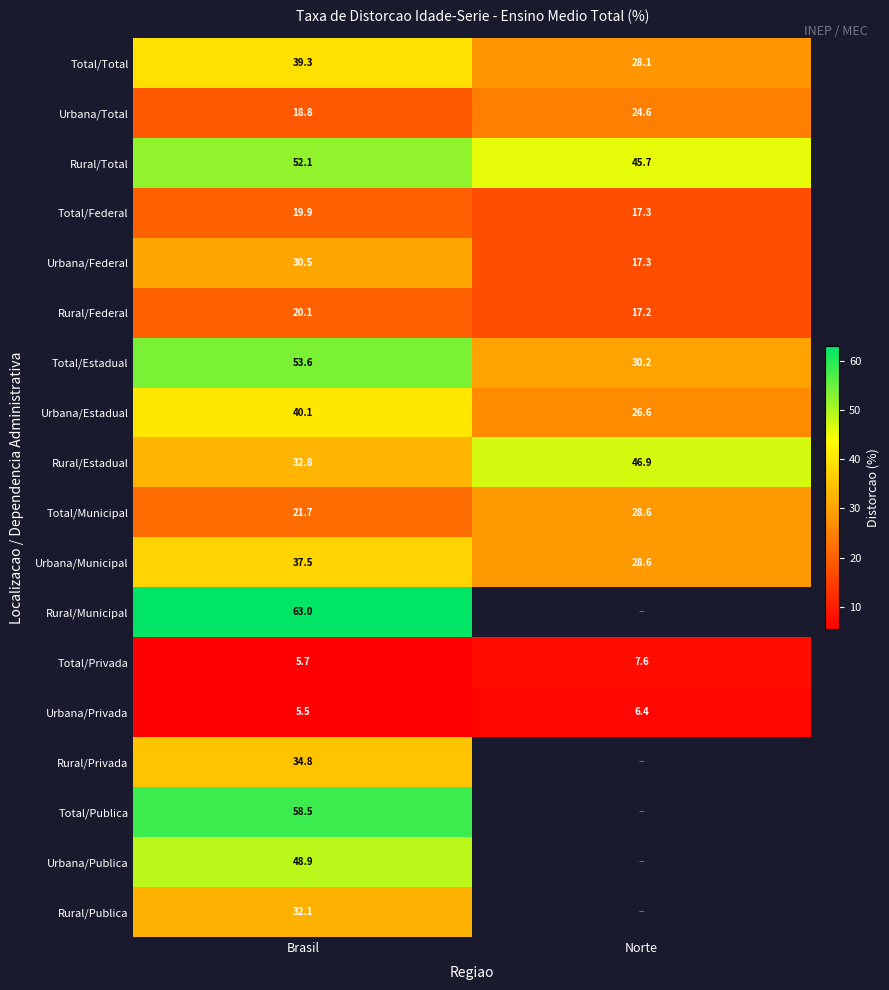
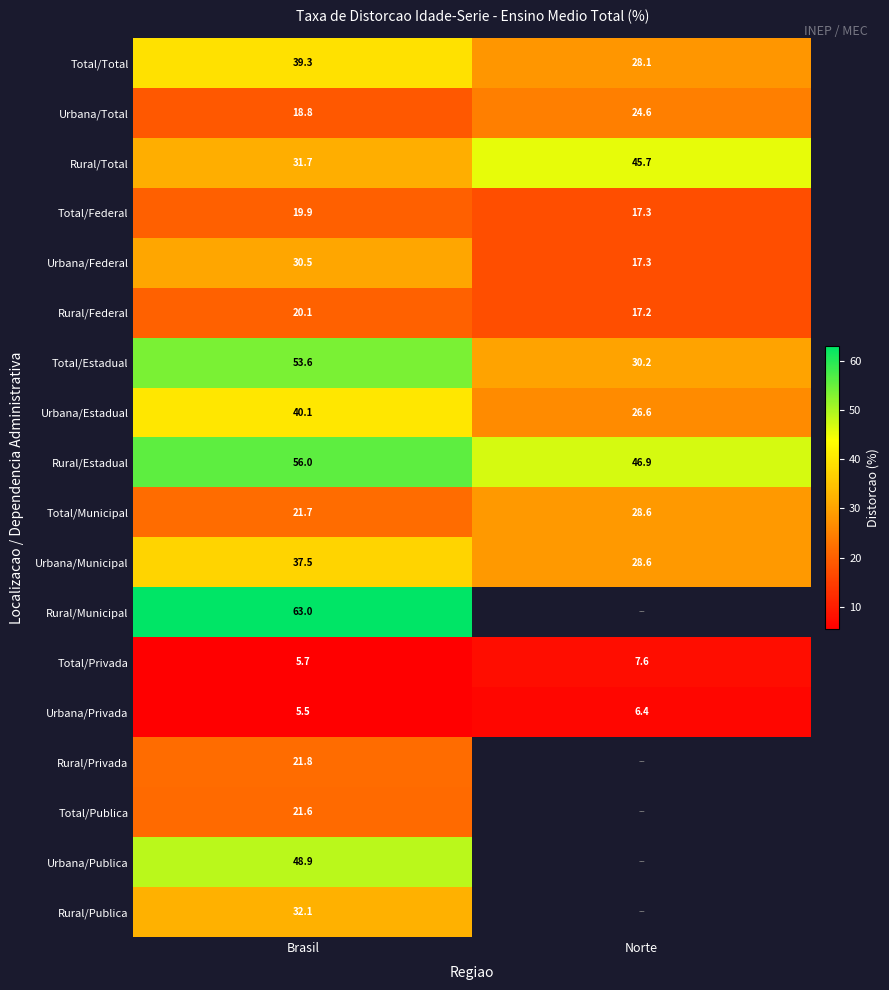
  {
    "Total/Total": {
      "Brasil": 39.3,
      "Norte": 28.1
    },
    "Urbana/Total": {
      "Brasil": 18.8,
      "Norte": 24.6
    },
    "Rural/Total": {
-     "Brasil": 52.1,
+     "Brasil": 31.7,
      "Norte": 45.7
    },
    "Total/Federal": {
      "Brasil": 19.9,
      "Norte": 17.3
    },
    "Urbana/Federal": {
      "Brasil": 30.5,
      "Norte": 17.3
    },
    "Rural/Federal": {
      "Brasil": 20.1,
      "Norte": 17.2
    },
    "Total/Estadual": {
      "Brasil": 53.6,
      "Norte": 30.2
    },
    "Urbana/Estadual": {
      "Brasil": 40.1,
      "Norte": 26.6
    },
    "Rural/Estadual": {
-     "Brasil": 32.8,
+     "Brasil": 56.0,
      "Norte": 46.9
    },
    "Total/Municipal": {
      "Brasil": 21.7,
      "Norte": 28.6
    },
    "Urbana/Municipal": {
      "Brasil": 37.5,
      "Norte": 28.6
    },
    "Rural/Municipal": {
      "Brasil": 63.0
    },
    "Total/Privada": {
      "Brasil": 5.7,
      "Norte": 7.6
    },
    "Urbana/Privada": {
      "Brasil": 5.5,
      "Norte": 6.4
    },
    "Rural/Privada": {
-     "Brasil": 34.8
+     "Brasil": 21.8
    },
    "Total/Publica": {
-     "Brasil": 58.5
+     "Brasil": 21.6
    },
    "Urbana/Publica": {
      "Brasil": 48.9
    },
    "Rural/Publica": {
      "Brasil": 32.1
    }
  }
